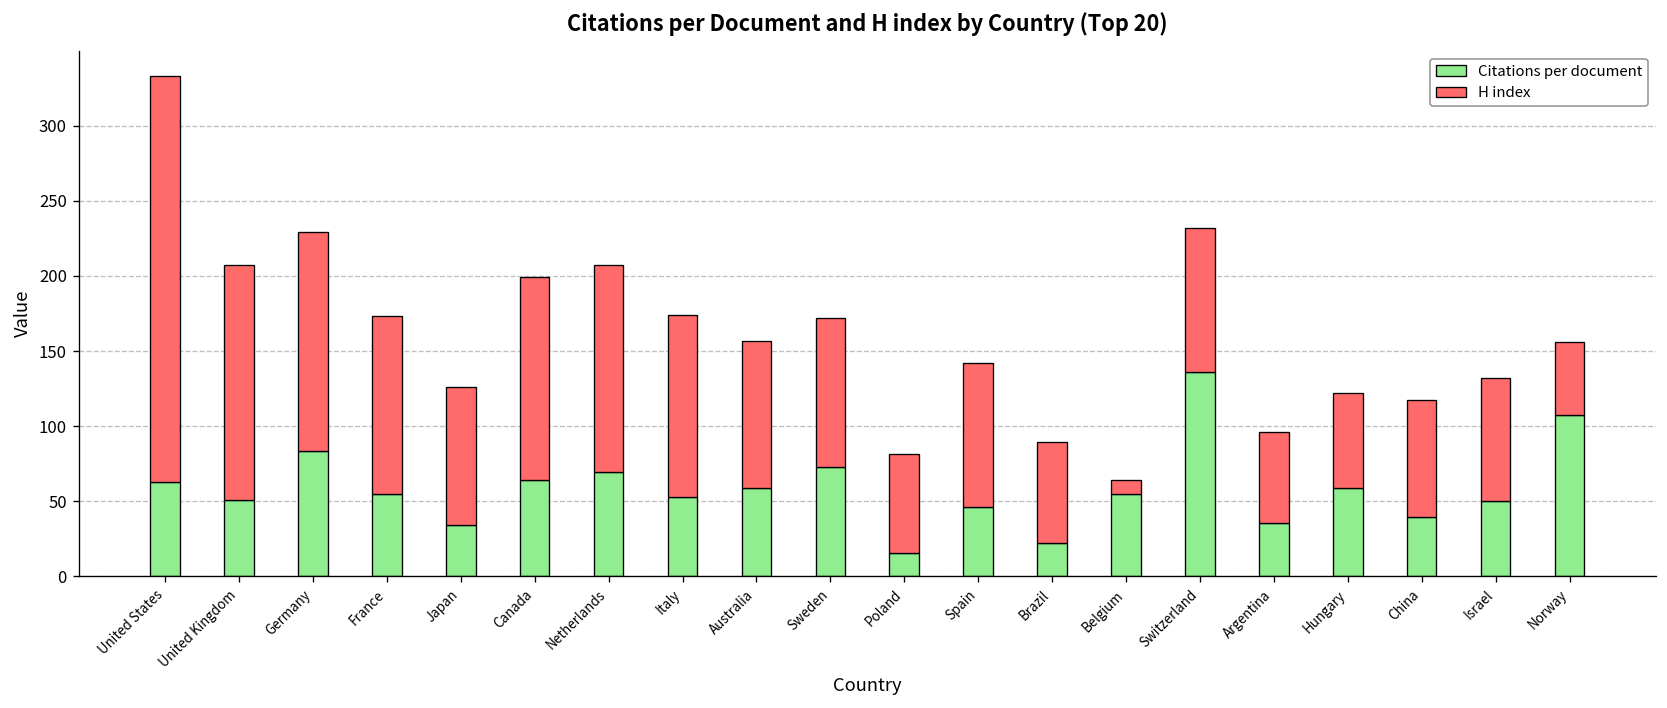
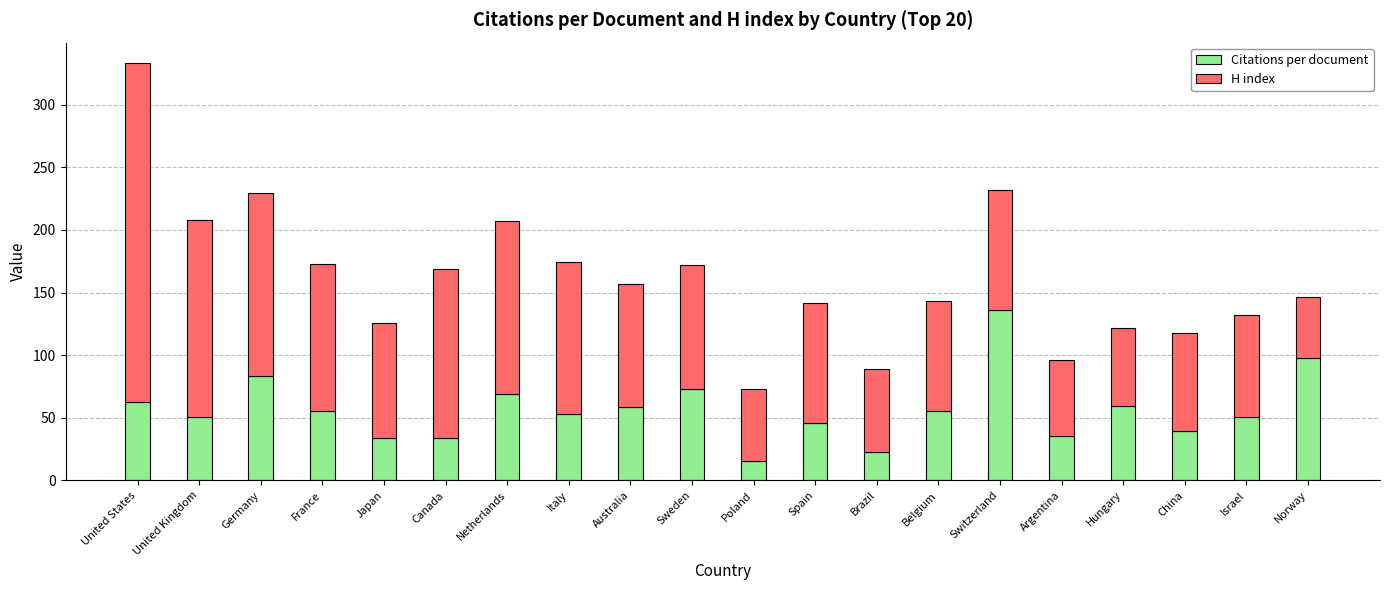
  {
    "Citations per document": {
      "United States": 63,
      "United Kingdom": 51,
      "Germany": 83,
      "France": 55,
      "Japan": 34,
-     "Canada": 64,
+     "Canada": 34,
      "Netherlands": 69,
      "Italy": 53,
      "Australia": 59,
      "Sweden": 73,
      "Poland": 16,
      "Spain": 46,
      "Brazil": 22,
      "Belgium": 55,
      "Switzerland": 136,
      "Argentina": 35,
      "Hungary": 59,
      "China": 39,
      "Israel": 50,
-     "Norway": 107
+     "Norway": 98
    },
    "H index": {
      "United States": 270,
      "United Kingdom": 157,
      "Germany": 146,
      "France": 118,
      "Japan": 92,
      "Canada": 135,
      "Netherlands": 138,
      "Italy": 121,
      "Australia": 98,
      "Sweden": 99,
-     "Poland": 66,
+     "Poland": 57,
      "Spain": 96,
      "Brazil": 67,
-     "Belgium": 9,
+     "Belgium": 88,
      "Switzerland": 96,
      "Argentina": 61,
      "Hungary": 63,
      "China": 78,
      "Israel": 82,
      "Norway": 49
    }
  }
